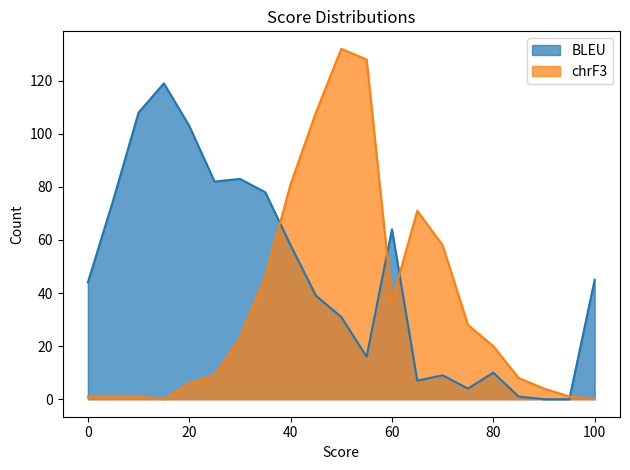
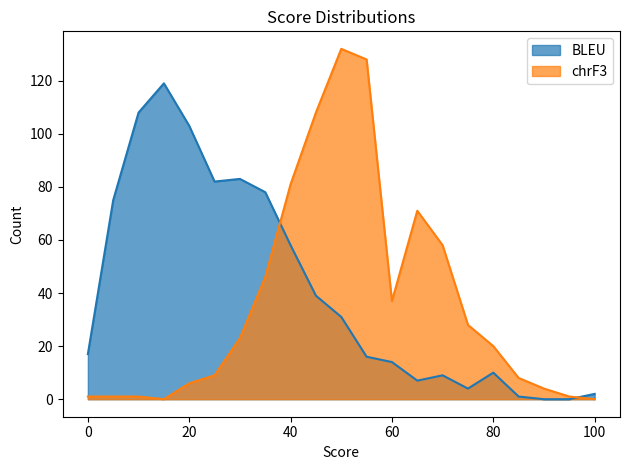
  {
    "BLEU": {
-     "0": 44,
+     "0": 17,
      "20": 103,
      "40": 58,
-     "60": 64,
+     "60": 14,
      "80": 10,
-     "100": 45
+     "100": 2
    },
    "chrF3": {
      "0": 1,
      "20": 6,
      "40": 81,
      "60": 37,
      "80": 20,
      "100": 0
    }
  }
